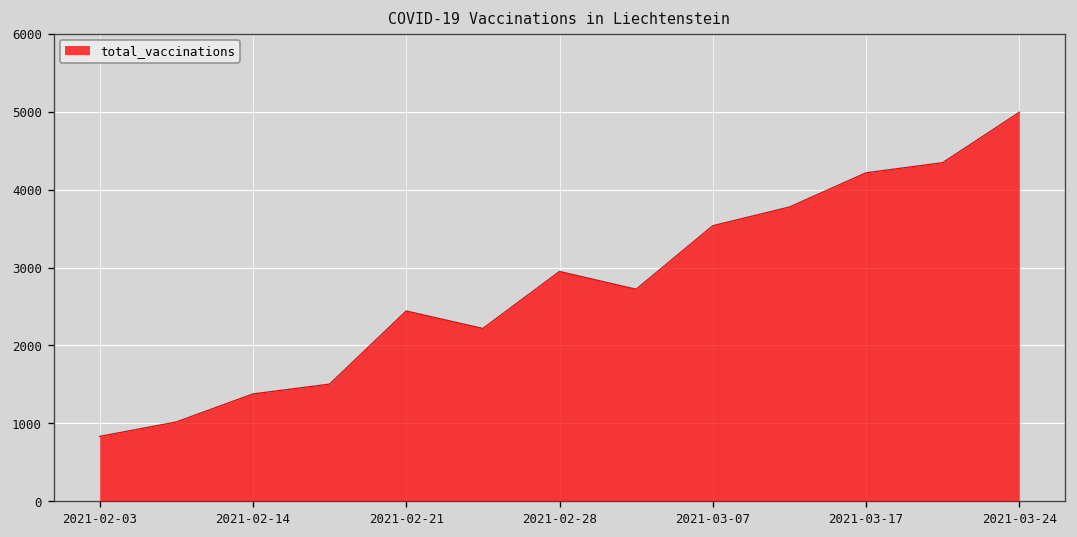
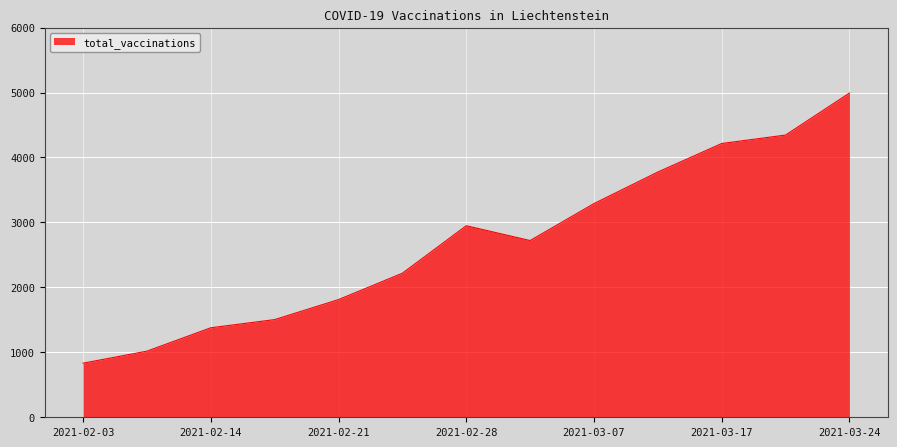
  {
    "2021-02-03": 800,
    "2021-02-14": 1400,
-   "2021-02-21": 2400,
+   "2021-02-21": 1800,
    "2021-02-28": 2900,
-   "2021-03-07": 3500,
+   "2021-03-07": 3300,
    "2021-03-17": 4200,
    "2021-03-24": 5000
  }
